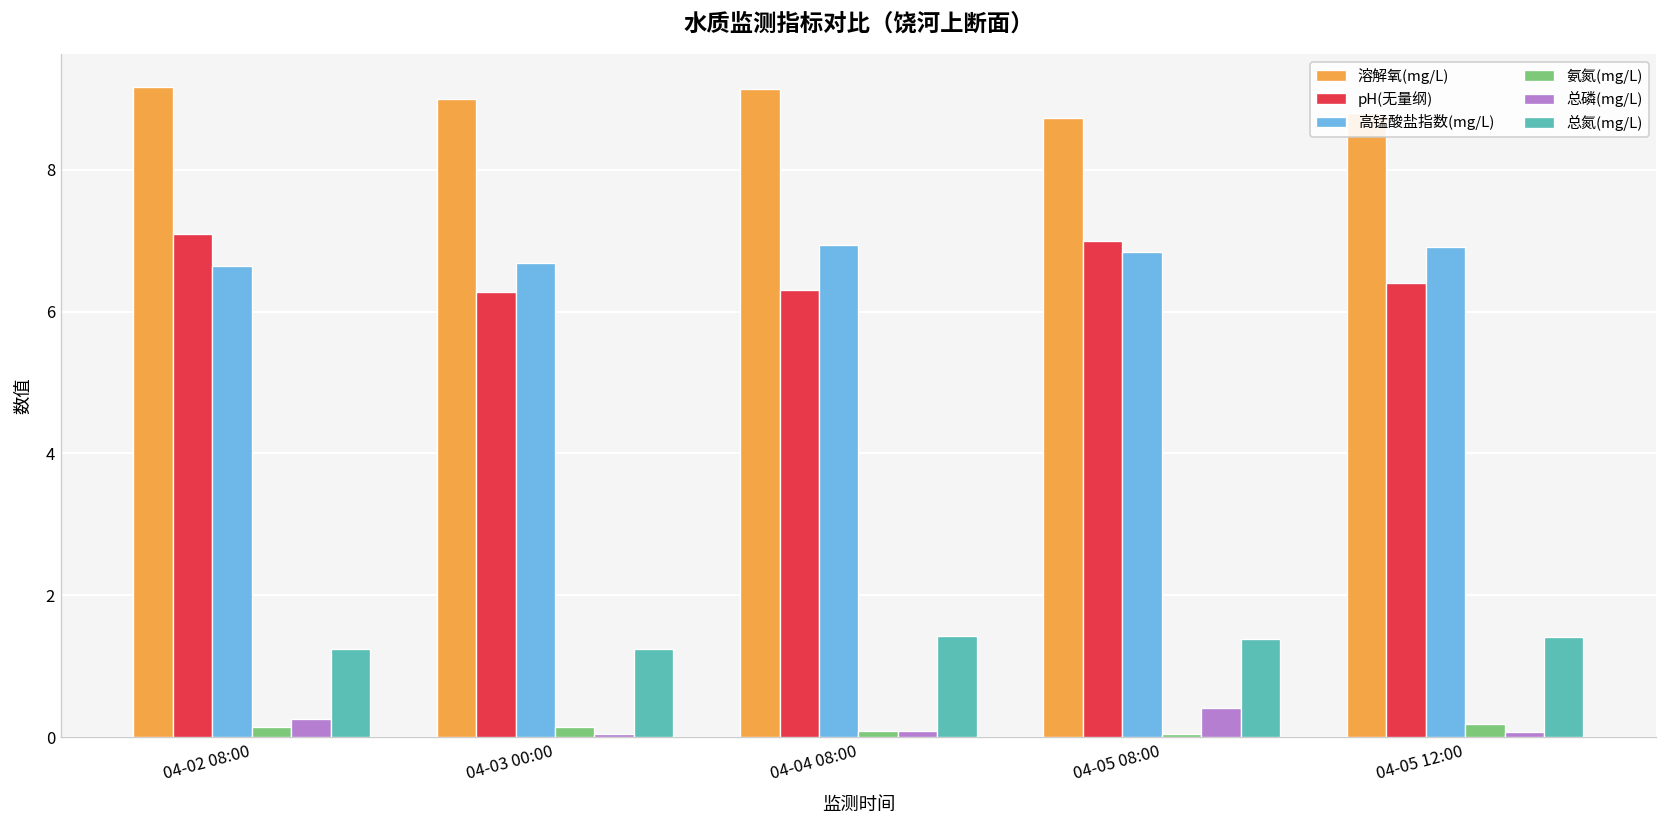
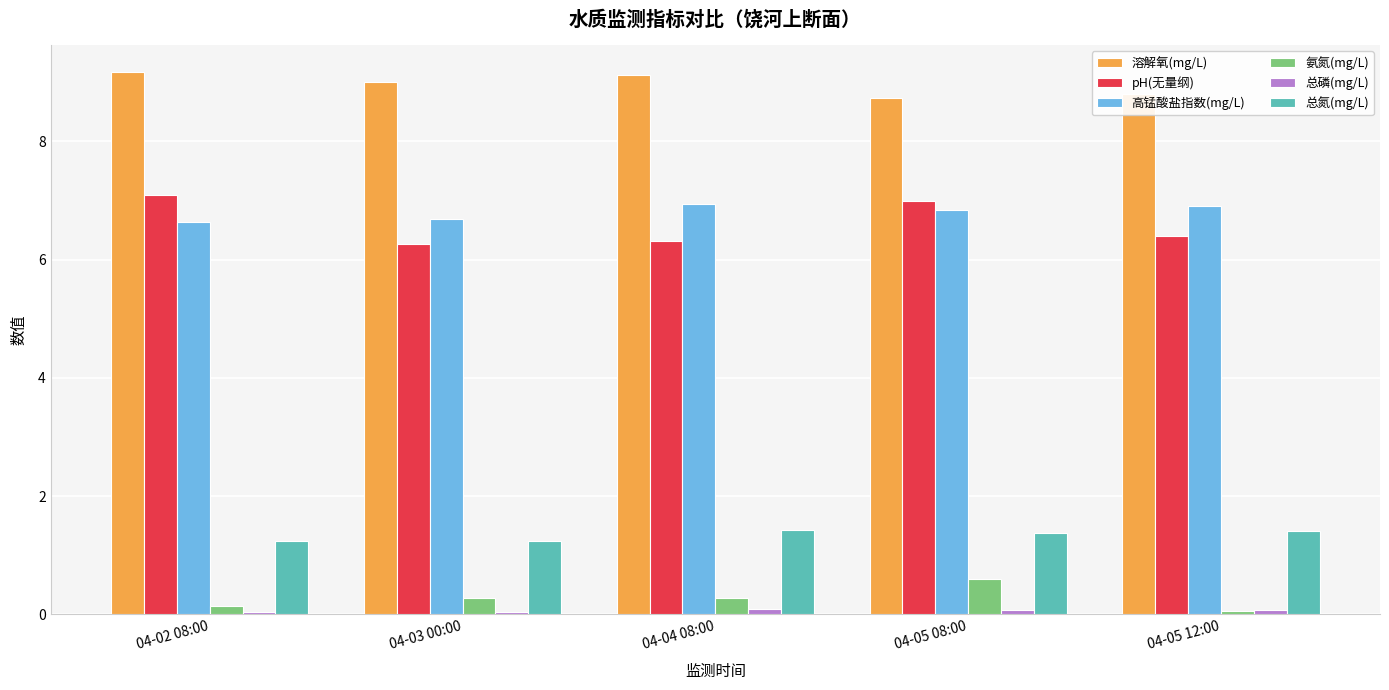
  {
    "溶解氧(mg/L)": {
      "04-02 08:00": 9.2,
      "04-03 00:00": 9.0,
      "04-04 08:00": 9.1,
      "04-05 08:00": 8.7
    },
    "pH(无量纲)": {
      "04-02 08:00": 7.1,
      "04-03 00:00": 6.3,
      "04-04 08:00": 6.3,
      "04-05 08:00": 7.0,
      "04-05 12:00": 6.4
    },
    "氨氮(mg/L)": {
      "04-02 08:00": 0.1,
-     "04-03 00:00": 0.1,
-     "04-04 08:00": 0.1,
-     "04-05 08:00": 0.1,
-     "04-05 12:00": 0.2
+     "04-03 00:00": 0.3,
+     "04-04 08:00": 0.3,
+     "04-05 08:00": 0.6,
+     "04-05 12:00": 0.1
    },
    "总磷(mg/L)": {
-     "04-02 08:00": 0.3,
+     "04-02 08:00": 0.0,
      "04-03 00:00": 0.0,
      "04-04 08:00": 0.1,
-     "04-05 08:00": 0.4,
+     "04-05 08:00": 0.1,
      "04-05 12:00": 0.1
    }
  }
